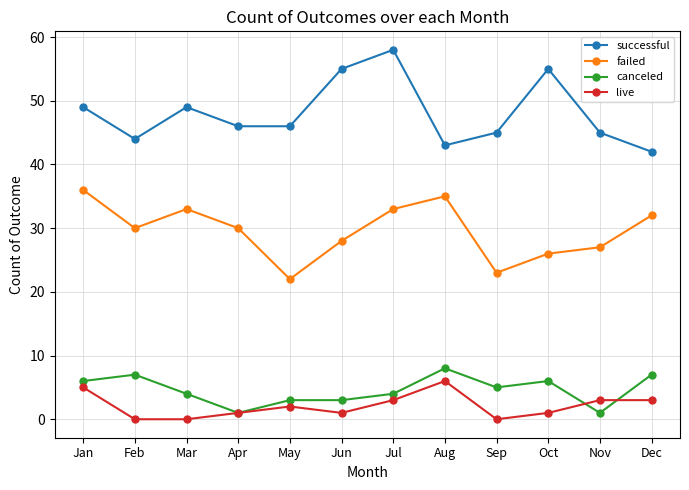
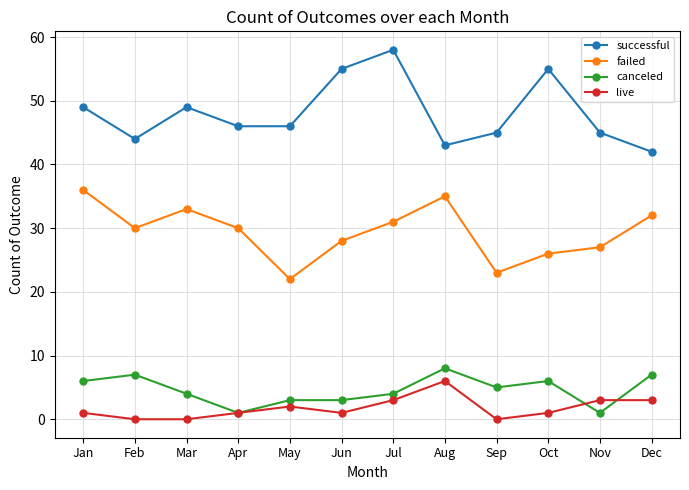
  {
    "successful": {
      "Jan": 49,
      "Feb": 44,
      "Mar": 49,
      "Apr": 46,
      "May": 46,
      "Jun": 55,
      "Jul": 58,
      "Aug": 43,
      "Sep": 45,
      "Oct": 55,
      "Nov": 45,
      "Dec": 42
    },
    "failed": {
      "Jan": 36,
      "Feb": 30,
      "Mar": 33,
      "Apr": 30,
      "May": 22,
      "Jun": 28,
-     "Jul": 33,
+     "Jul": 31,
      "Aug": 35,
      "Sep": 23,
      "Oct": 26,
      "Nov": 27,
      "Dec": 32
    },
    "canceled": {
      "Jan": 6,
      "Feb": 7,
      "Mar": 4,
      "May": 3,
      "Jun": 3,
      "Jul": 4,
      "Aug": 8,
      "Sep": 5,
      "Oct": 6,
      "Nov": 1,
      "Dec": 7
    },
    "live": {
-     "Jan": 5,
+     "Jan": 1,
      "Feb": 0,
      "Mar": 0,
      "May": 2,
      "Jun": 1,
      "Jul": 3,
      "Aug": 6,
      "Sep": 0,
      "Oct": 1,
      "Nov": 3,
      "Dec": 3
    }
  }
